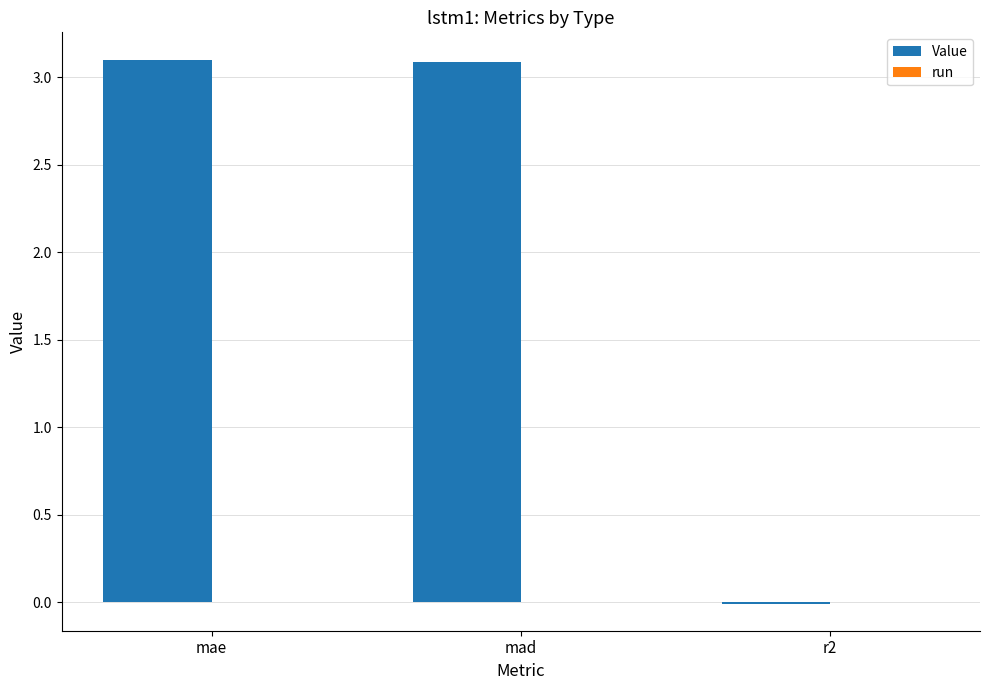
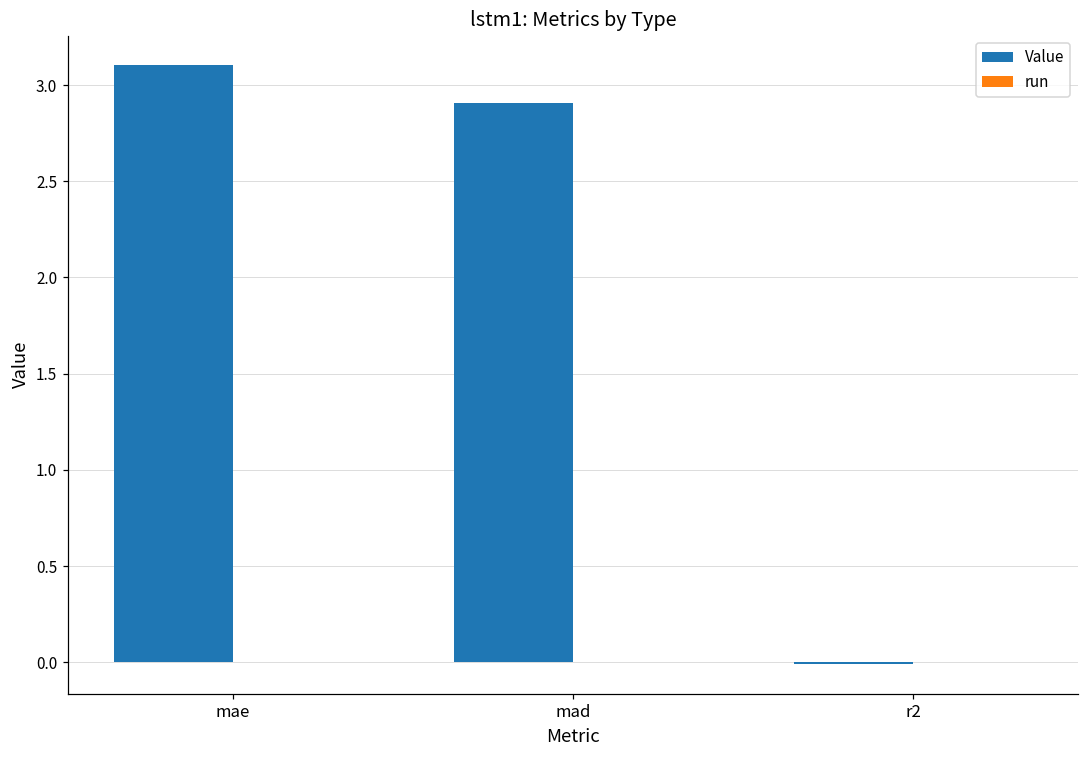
  {
    "Value": {
      "mae": 3.10,
-     "mad": 3.09
+     "mad": 2.91
    },
    "run": {
      "mae": 0.00,
      "mad": 0.00,
      "r2": 0.00
    }
  }
